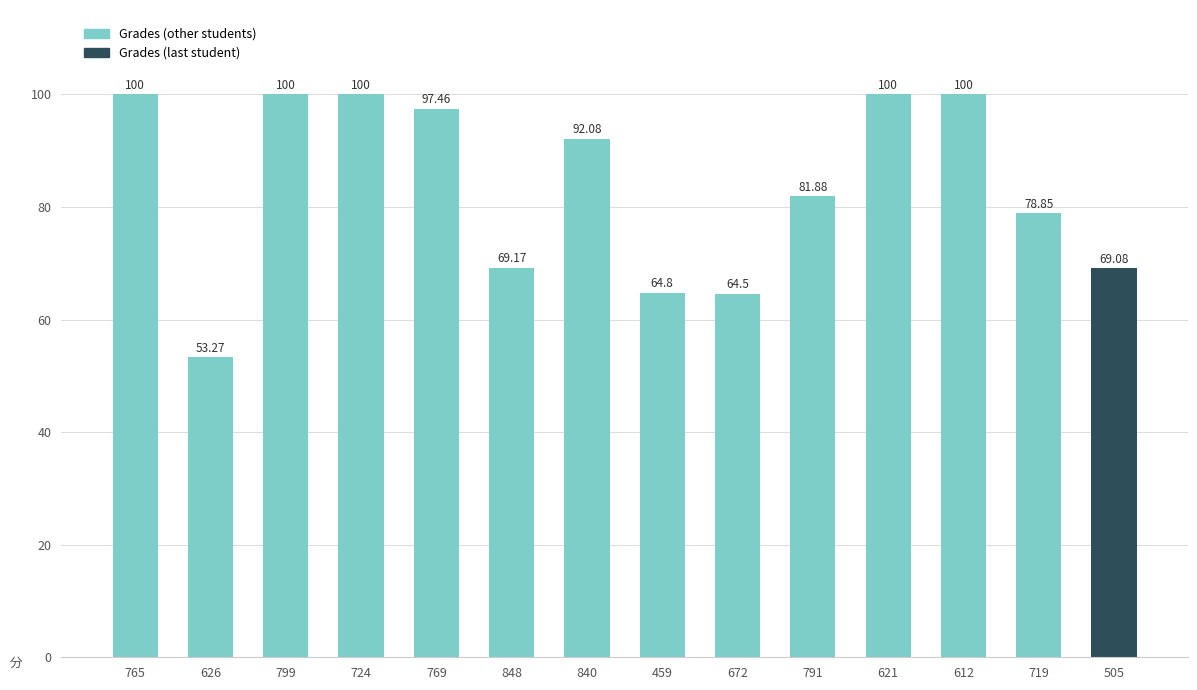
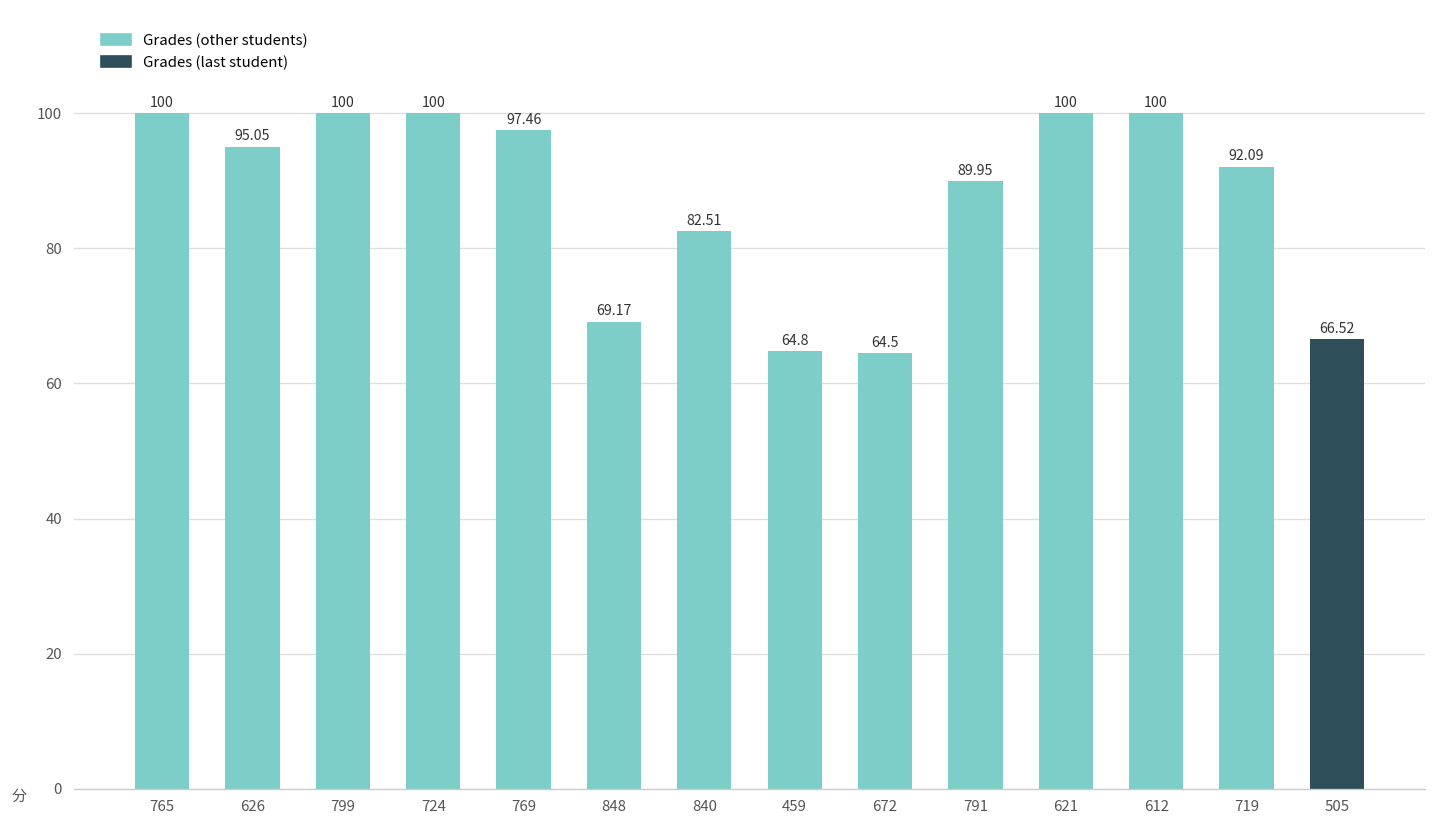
  {
    "765": 100,
-   "626": 53.27,
+   "626": 95.05,
    "799": 100,
    "724": 100,
    "769": 97.46,
    "848": 69.17,
-   "840": 92.08,
+   "840": 82.51,
    "459": 64.8,
    "672": 64.5,
-   "791": 81.88,
+   "791": 89.95,
    "621": 100,
    "612": 100,
-   "719": 78.85,
-   "505": 69.08
+   "719": 92.09,
+   "505": 66.52
  }
